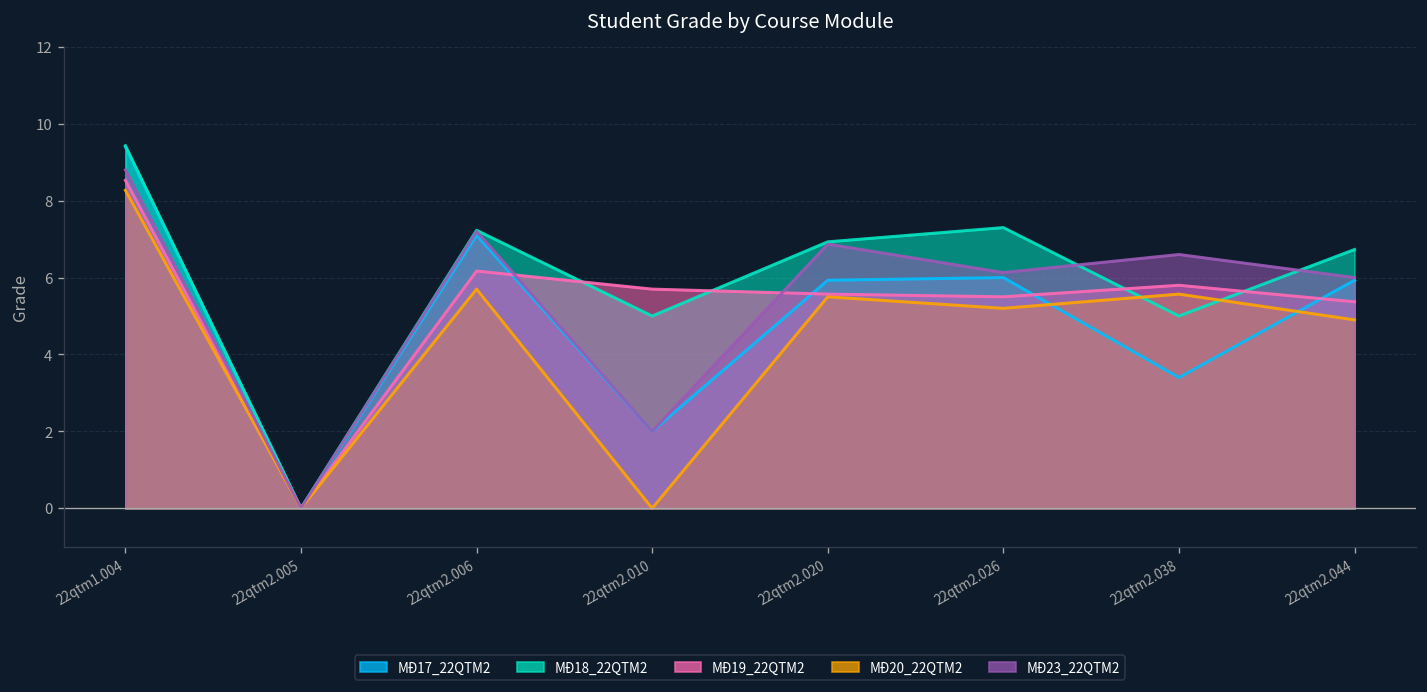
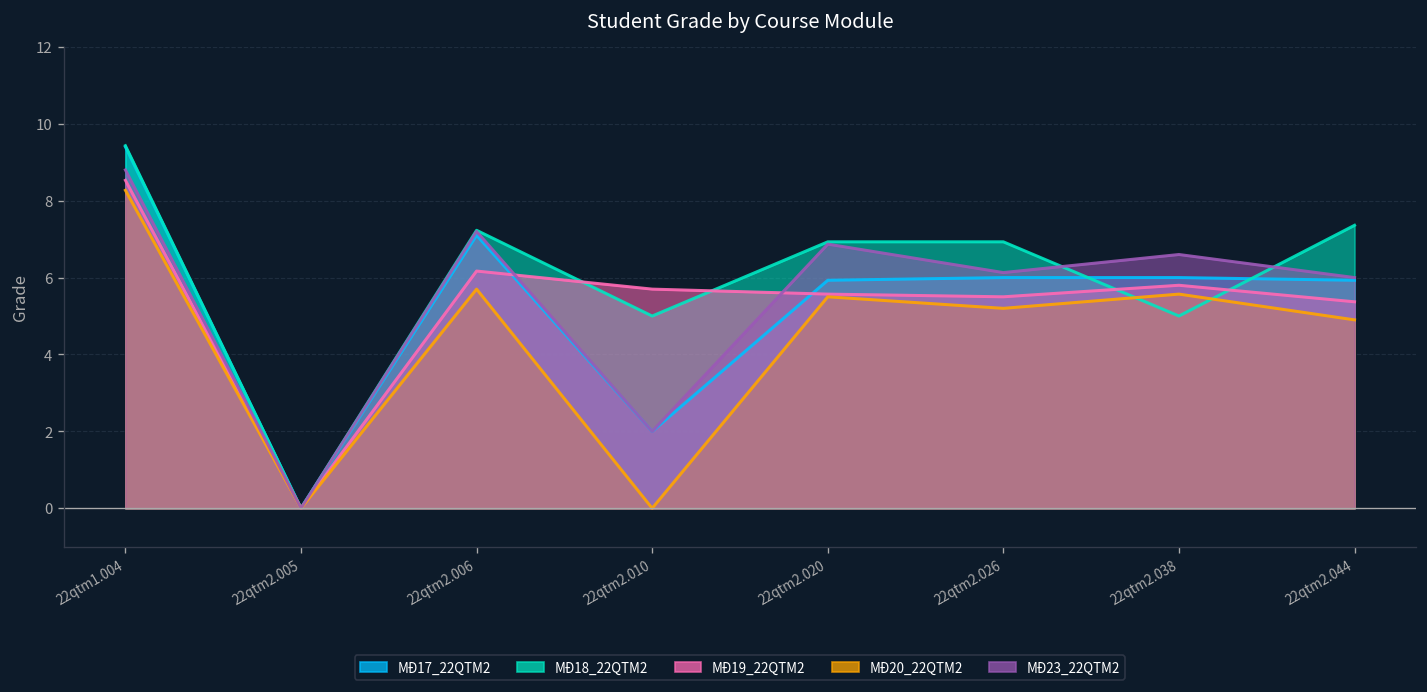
  {
    "MĐ17_22QTM2": {
      "22qtm2.006": 7.1,
      "22qtm2.020": 5.9,
      "22qtm2.026": 6.0,
-     "22qtm2.038": 3.4
+     "22qtm2.038": 6.0
    },
    "MĐ18_22QTM2": {
      "22qtm2.010": 5.0,
-     "22qtm2.026": 7.3,
+     "22qtm2.026": 6.9,
      "22qtm2.038": 5.0,
-     "22qtm2.044": 6.7
+     "22qtm2.044": 7.4
    },
    "MĐ19_22QTM2": {
      "22qtm1.004": 8.5,
      "22qtm2.006": 6.2,
      "22qtm2.010": 5.7,
      "22qtm2.026": 5.5,
      "22qtm2.038": 5.8,
      "22qtm2.044": 5.4
    },
    "MĐ20_22QTM2": {
      "22qtm1.004": 8.3,
      "22qtm2.006": 5.7,
      "22qtm2.010": 0.0,
      "22qtm2.026": 5.2,
      "22qtm2.038": 5.6,
      "22qtm2.044": 4.9
    },
    "MĐ23_22QTM2": {
      "22qtm1.004": 8.8,
      "22qtm2.026": 6.1,
      "22qtm2.038": 6.6
    }
  }
